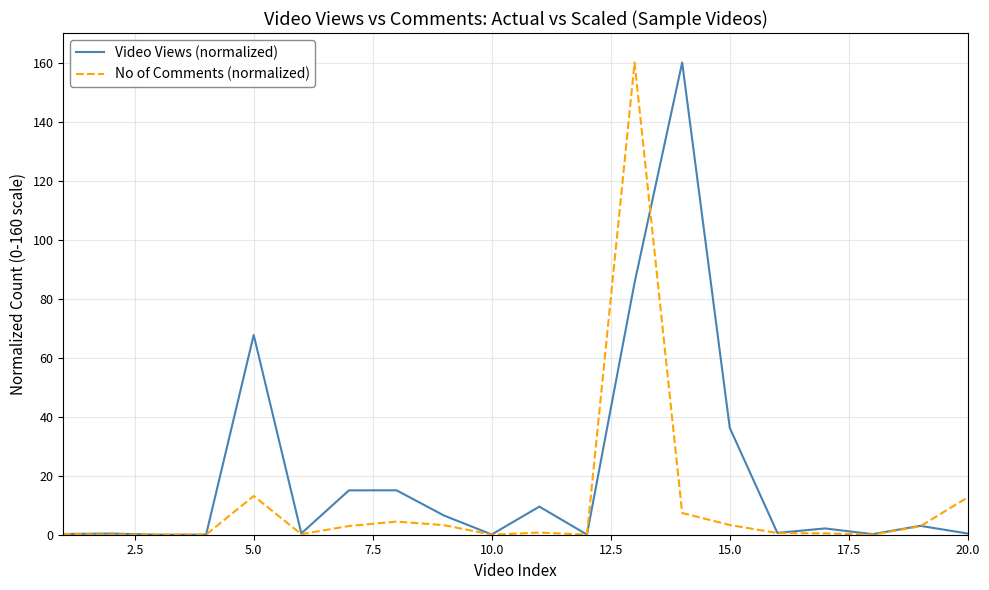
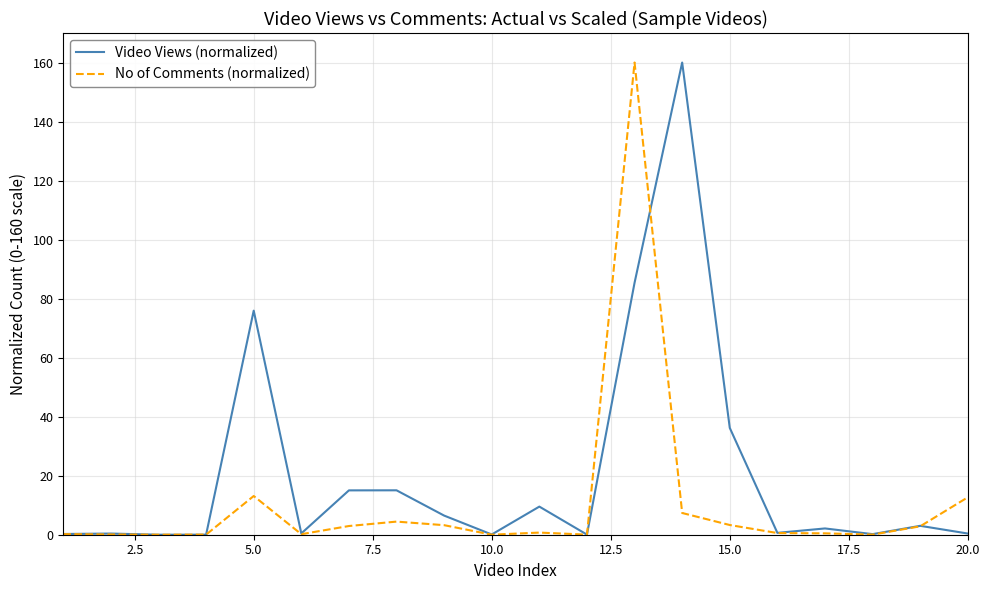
  {
    "Video Views (normalized)": {
-     "5.0": 68,
+     "5.0": 76,
      "15.0": 36,
      "20.0": 0
    },
    "No of Comments (normalized)": {
      "5.0": 13,
      "15.0": 3,
      "20.0": 13
    }
  }
